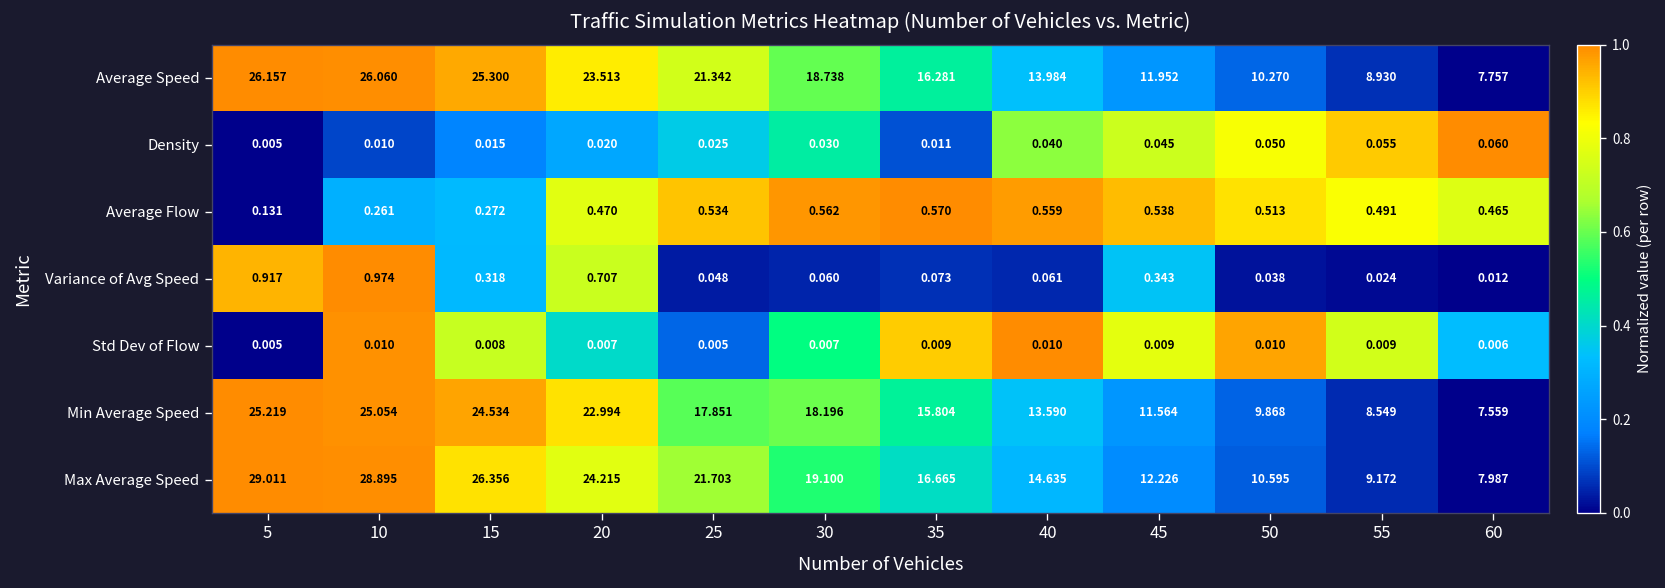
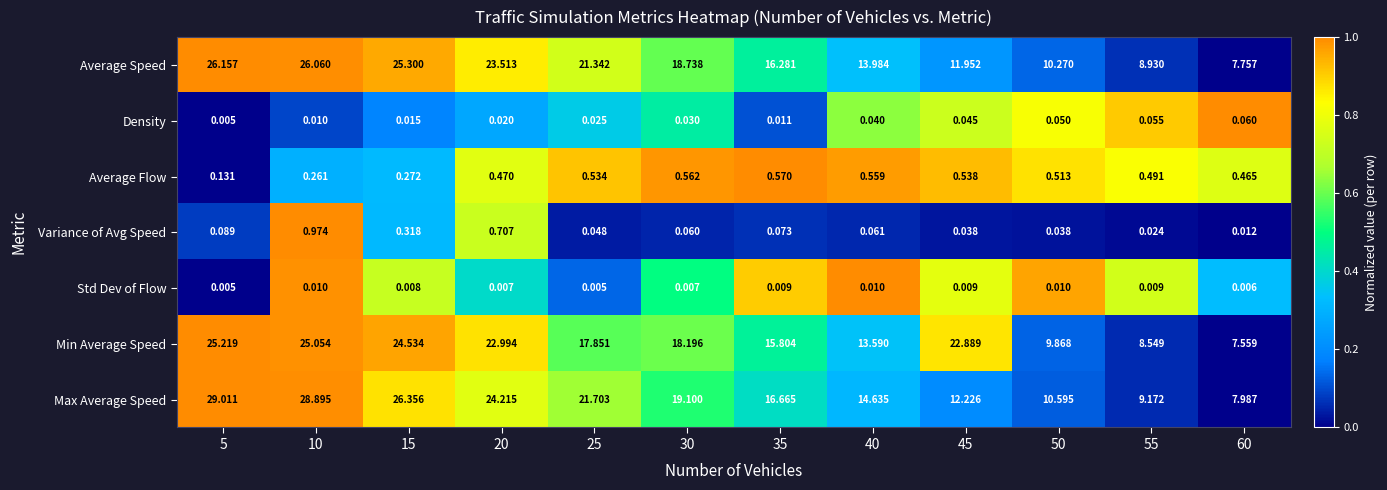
  {
    "Average Speed": {
      "5": 26.157,
      "10": 26.060,
      "15": 25.300,
      "20": 23.513,
      "25": 21.342,
      "30": 18.738,
      "35": 16.281,
      "40": 13.984,
      "45": 11.952,
      "50": 10.270,
      "55": 8.930,
      "60": 7.757
    },
    "Density": {
      "5": 0.005,
      "10": 0.010,
      "15": 0.015,
      "20": 0.020,
      "25": 0.025,
      "30": 0.030,
      "35": 0.011,
      "40": 0.040,
      "45": 0.045,
      "50": 0.050,
      "55": 0.055,
      "60": 0.060
    },
    "Average Flow": {
      "5": 0.131,
      "10": 0.261,
      "15": 0.272,
      "20": 0.470,
      "25": 0.534,
      "30": 0.562,
      "35": 0.570,
      "40": 0.559,
      "45": 0.538,
      "50": 0.513,
      "55": 0.491,
      "60": 0.465
    },
    "Variance of Avg Speed": {
-     "5": 0.917,
+     "5": 0.089,
      "10": 0.974,
      "15": 0.318,
      "20": 0.707,
      "25": 0.048,
      "30": 0.060,
      "35": 0.073,
      "40": 0.061,
-     "45": 0.343,
+     "45": 0.038,
      "50": 0.038,
      "55": 0.024,
      "60": 0.012
    },
    "Std Dev of Flow": {
      "5": 0.005,
      "10": 0.010,
      "15": 0.008,
      "20": 0.007,
      "25": 0.005,
      "30": 0.007,
      "35": 0.009,
      "40": 0.010,
      "45": 0.009,
      "50": 0.010,
      "55": 0.009,
      "60": 0.006
    },
    "Min Average Speed": {
      "5": 25.219,
      "10": 25.054,
      "15": 24.534,
      "20": 22.994,
      "25": 17.851,
      "30": 18.196,
      "35": 15.804,
      "40": 13.590,
-     "45": 11.564,
+     "45": 22.889,
      "50": 9.868,
      "55": 8.549,
      "60": 7.559
    },
    "Max Average Speed": {
      "5": 29.011,
      "10": 28.895,
      "15": 26.356,
      "20": 24.215,
      "25": 21.703,
      "30": 19.100,
      "35": 16.665,
      "40": 14.635,
      "45": 12.226,
      "50": 10.595,
      "55": 9.172,
      "60": 7.987
    }
  }
